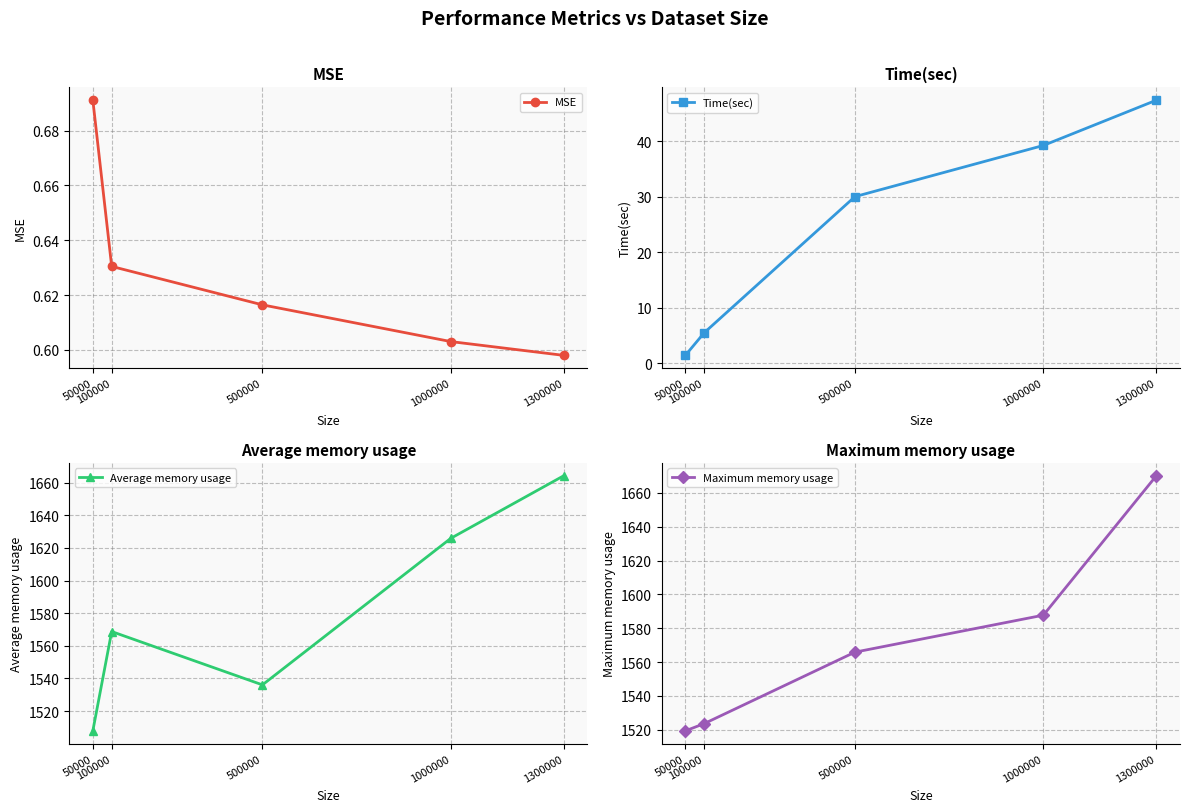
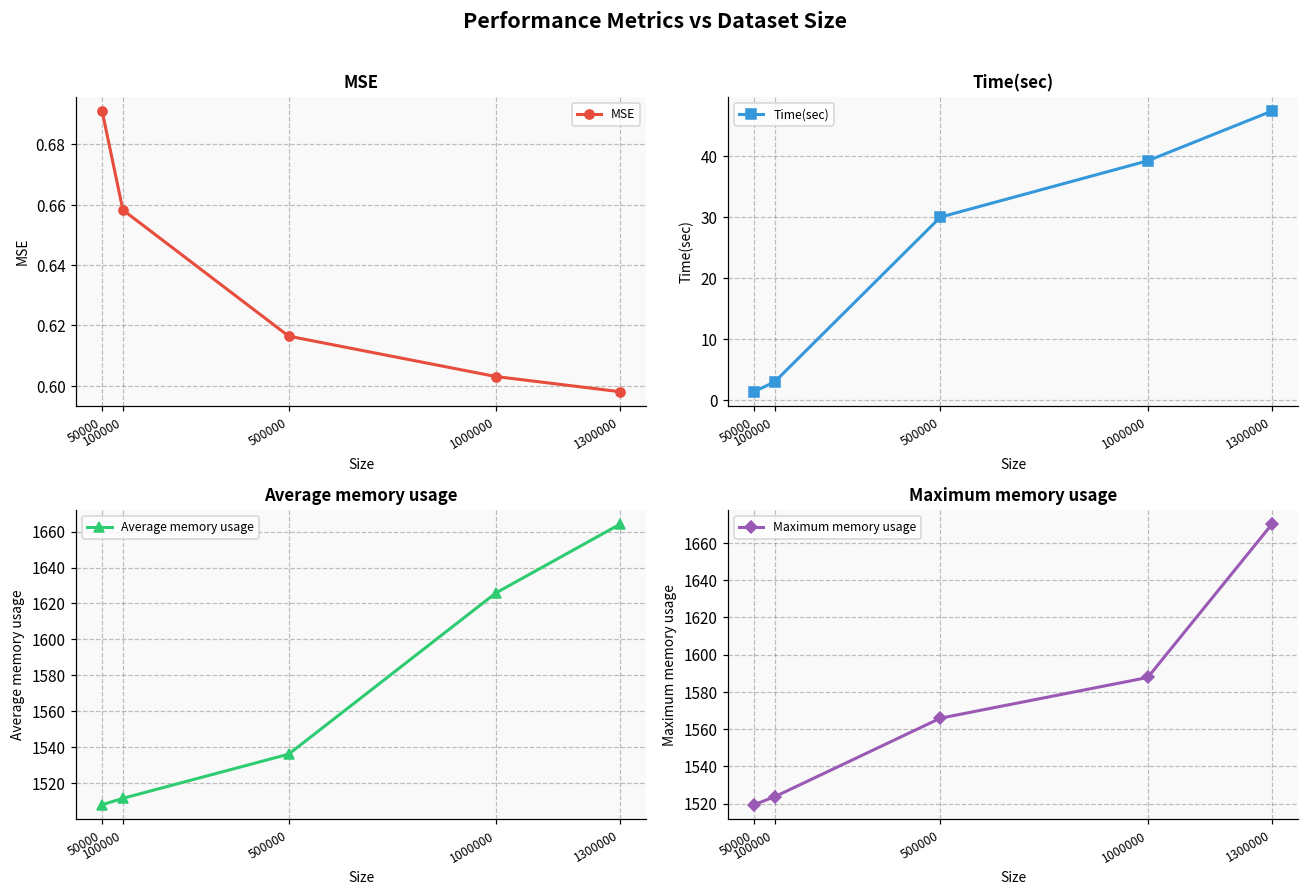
  {
    "MSE": {
      "50000": 0.691,
-     "100000": 0.630,
+     "100000": 0.658,
      "500000": 0.616,
      "1000000": 0.603,
      "1300000": 0.598
    },
    "Time(sec)": {
      "50000": 1,
-     "100000": 6,
+     "100000": 3,
      "500000": 30,
      "1000000": 39,
      "1300000": 47
    },
    "Average memory usage": {
      "50000": 1508,
-     "100000": 1569,
+     "100000": 1511,
      "500000": 1536,
      "1000000": 1626,
      "1300000": 1664
    },
    "Maximum memory usage": {
      "50000": 1519,
      "100000": 1524,
      "500000": 1566,
      "1000000": 1588,
      "1300000": 1670
    }
  }
